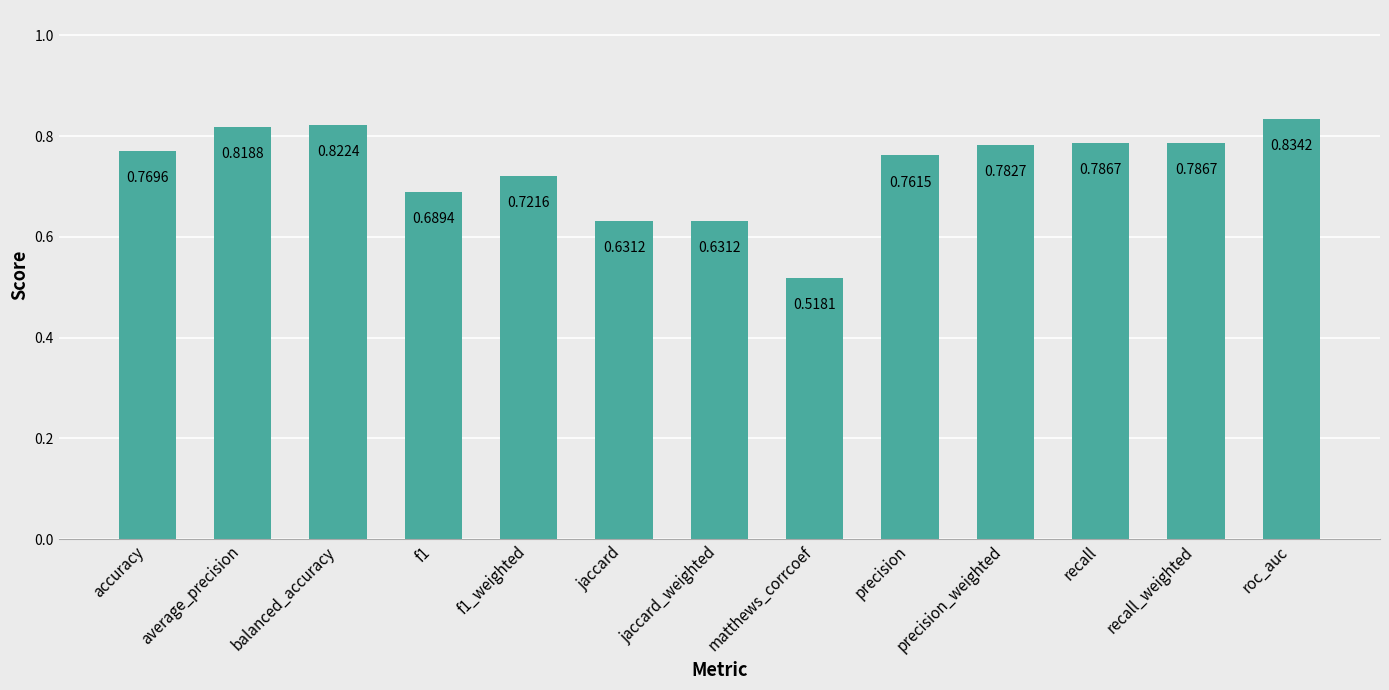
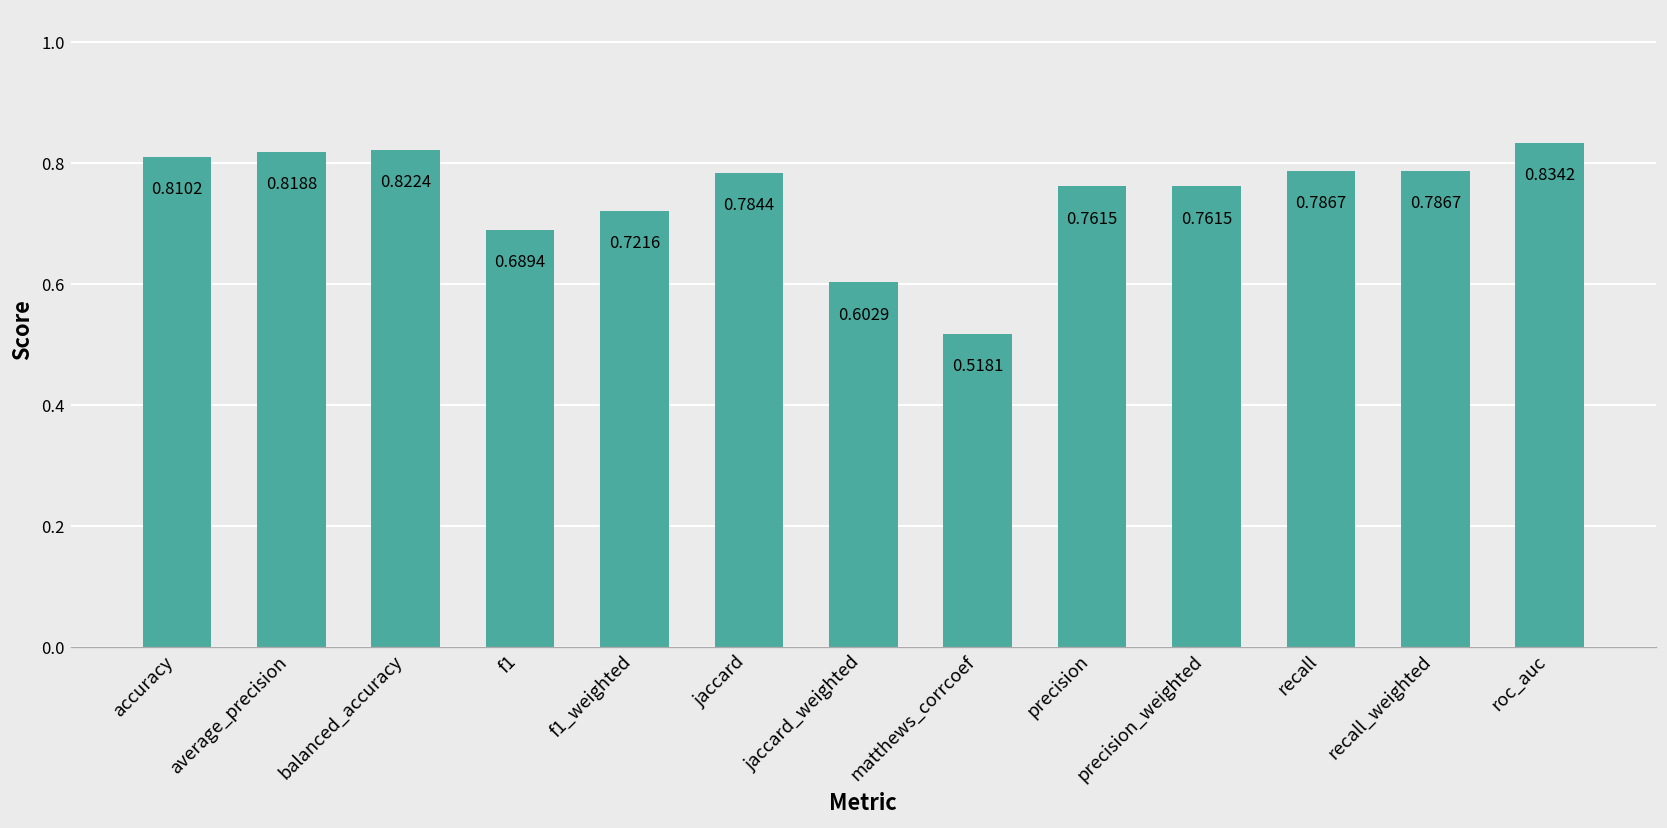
  {
-   "accuracy": 0.7696,
+   "accuracy": 0.8102,
    "average_precision": 0.8188,
    "balanced_accuracy": 0.8224,
    "f1": 0.6894,
    "f1_weighted": 0.7216,
-   "jaccard": 0.6312,
-   "jaccard_weighted": 0.6312,
+   "jaccard": 0.7844,
+   "jaccard_weighted": 0.6029,
    "matthews_corrcoef": 0.5181,
    "precision": 0.7615,
-   "precision_weighted": 0.7827,
+   "precision_weighted": 0.7615,
    "recall": 0.7867,
    "recall_weighted": 0.7867,
    "roc_auc": 0.8342
  }
